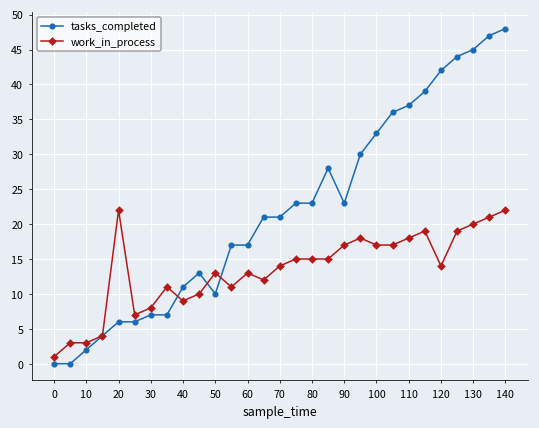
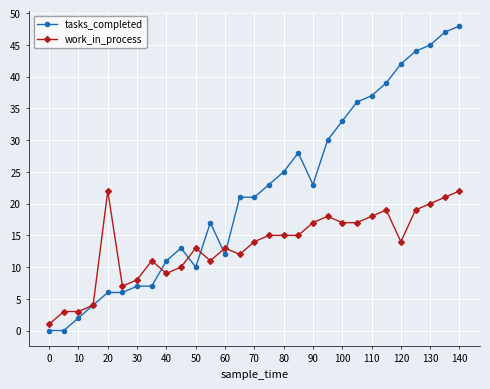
  {
    "tasks_completed": {
      "0": 0,
      "10": 2,
      "20": 6,
      "30": 7,
      "40": 11,
      "50": 10,
-     "60": 17,
+     "60": 12,
      "70": 21,
-     "80": 23,
+     "80": 25,
      "90": 23,
      "100": 33,
      "110": 37,
      "120": 42,
      "130": 45,
      "140": 48
    },
    "work_in_process": {
      "0": 1,
      "10": 3,
      "20": 22,
      "30": 8,
      "40": 9,
      "50": 13,
      "60": 13,
      "70": 14,
      "80": 15,
      "90": 17,
      "100": 17,
      "110": 18,
      "120": 14,
      "130": 20,
      "140": 22
    }
  }
